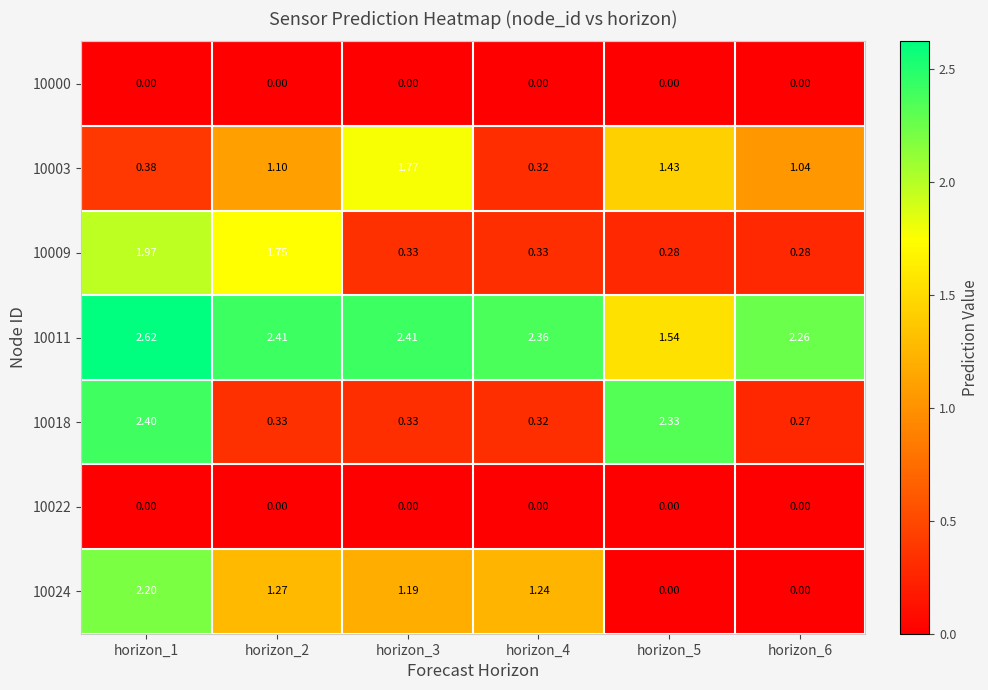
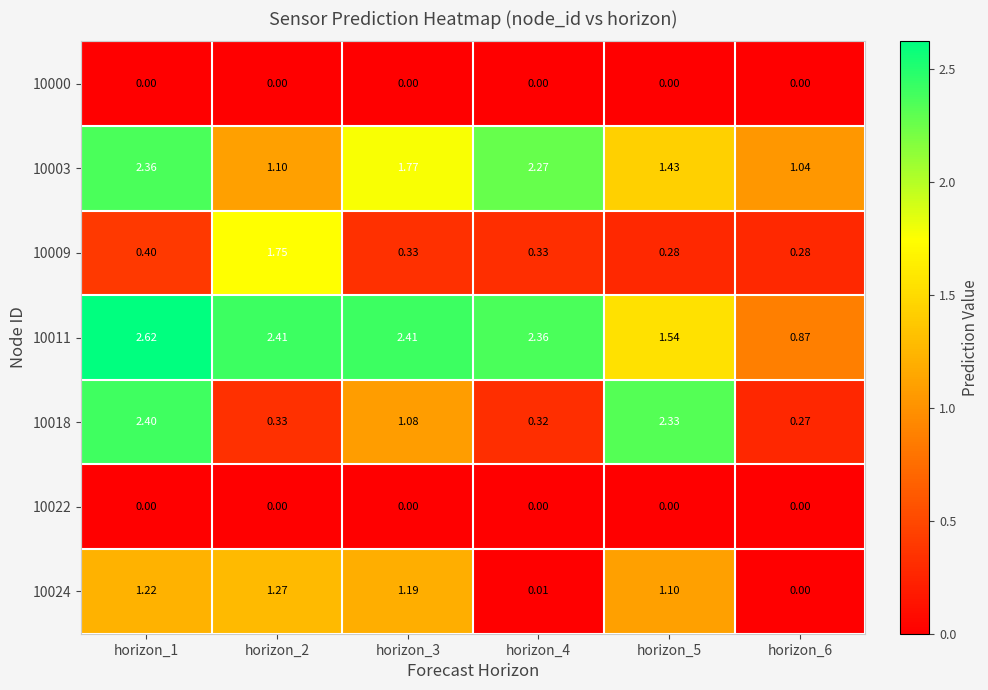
  {
    "10000": {
      "horizon_1": 0.00,
      "horizon_2": 0.00,
      "horizon_3": 0.00,
      "horizon_4": 0.00,
      "horizon_5": 0.00,
      "horizon_6": 0.00
    },
    "10003": {
-     "horizon_1": 0.38,
+     "horizon_1": 2.36,
      "horizon_2": 1.10,
      "horizon_3": 1.77,
-     "horizon_4": 0.32,
+     "horizon_4": 2.27,
      "horizon_5": 1.43,
      "horizon_6": 1.04
    },
    "10009": {
-     "horizon_1": 1.97,
+     "horizon_1": 0.40,
      "horizon_2": 1.75,
      "horizon_3": 0.33,
      "horizon_4": 0.33,
      "horizon_5": 0.28,
      "horizon_6": 0.28
    },
    "10011": {
      "horizon_1": 2.62,
      "horizon_2": 2.41,
      "horizon_3": 2.41,
      "horizon_4": 2.36,
      "horizon_5": 1.54,
-     "horizon_6": 2.26
+     "horizon_6": 0.87
    },
    "10018": {
      "horizon_1": 2.40,
      "horizon_2": 0.33,
-     "horizon_3": 0.33,
+     "horizon_3": 1.08,
      "horizon_4": 0.32,
      "horizon_5": 2.33,
      "horizon_6": 0.27
    },
    "10022": {
      "horizon_1": 0.00,
      "horizon_2": 0.00,
      "horizon_3": 0.00,
      "horizon_4": 0.00,
      "horizon_5": 0.00,
      "horizon_6": 0.00
    },
    "10024": {
-     "horizon_1": 2.20,
+     "horizon_1": 1.22,
      "horizon_2": 1.27,
      "horizon_3": 1.19,
-     "horizon_4": 1.24,
-     "horizon_5": 0.00,
+     "horizon_4": 0.01,
+     "horizon_5": 1.10,
      "horizon_6": 0.00
    }
  }
